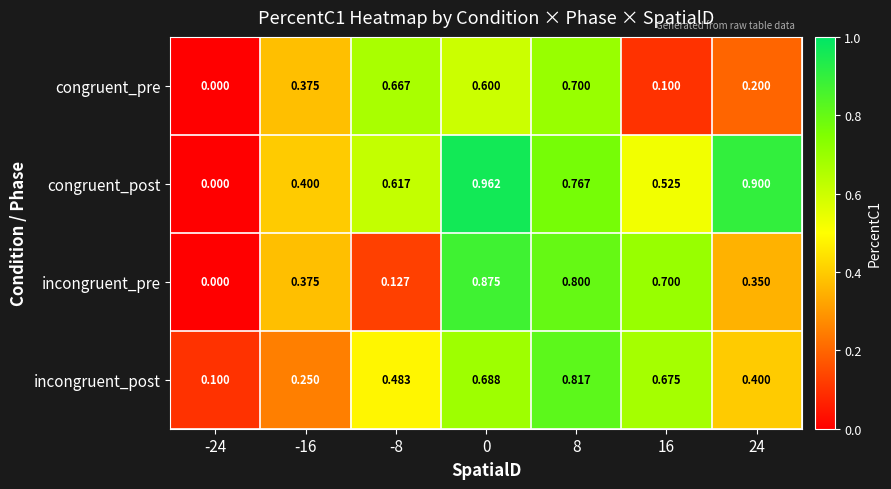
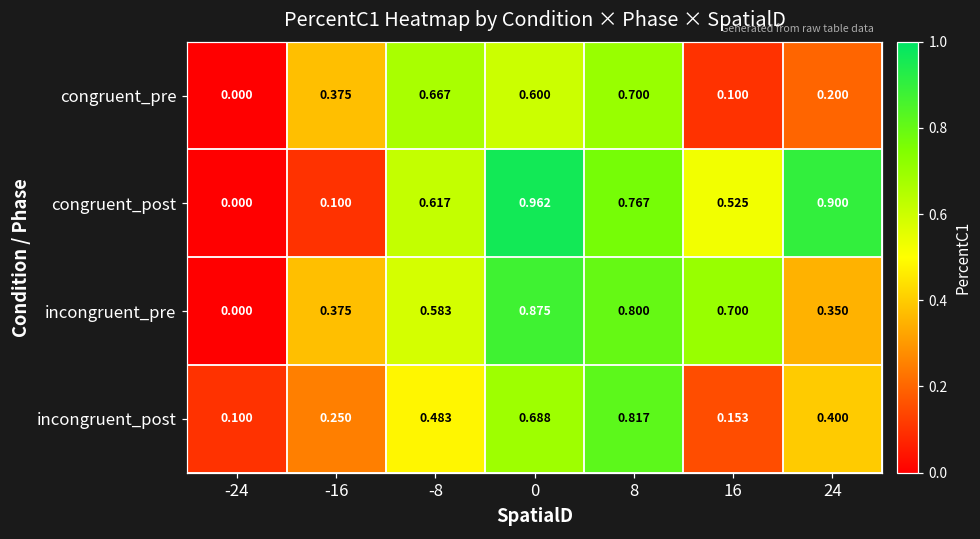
  {
    "congruent_pre": {
      "-24": 0.000,
      "-16": 0.375,
      "-8": 0.667,
      "0": 0.600,
      "8": 0.700,
      "16": 0.100,
      "24": 0.200
    },
    "congruent_post": {
      "-24": 0.000,
-     "-16": 0.400,
+     "-16": 0.100,
      "-8": 0.617,
      "0": 0.962,
      "8": 0.767,
      "16": 0.525,
      "24": 0.900
    },
    "incongruent_pre": {
      "-24": 0.000,
      "-16": 0.375,
-     "-8": 0.127,
+     "-8": 0.583,
      "0": 0.875,
      "8": 0.800,
      "16": 0.700,
      "24": 0.350
    },
    "incongruent_post": {
      "-24": 0.100,
      "-16": 0.250,
      "-8": 0.483,
      "0": 0.688,
      "8": 0.817,
-     "16": 0.675,
+     "16": 0.153,
      "24": 0.400
    }
  }
